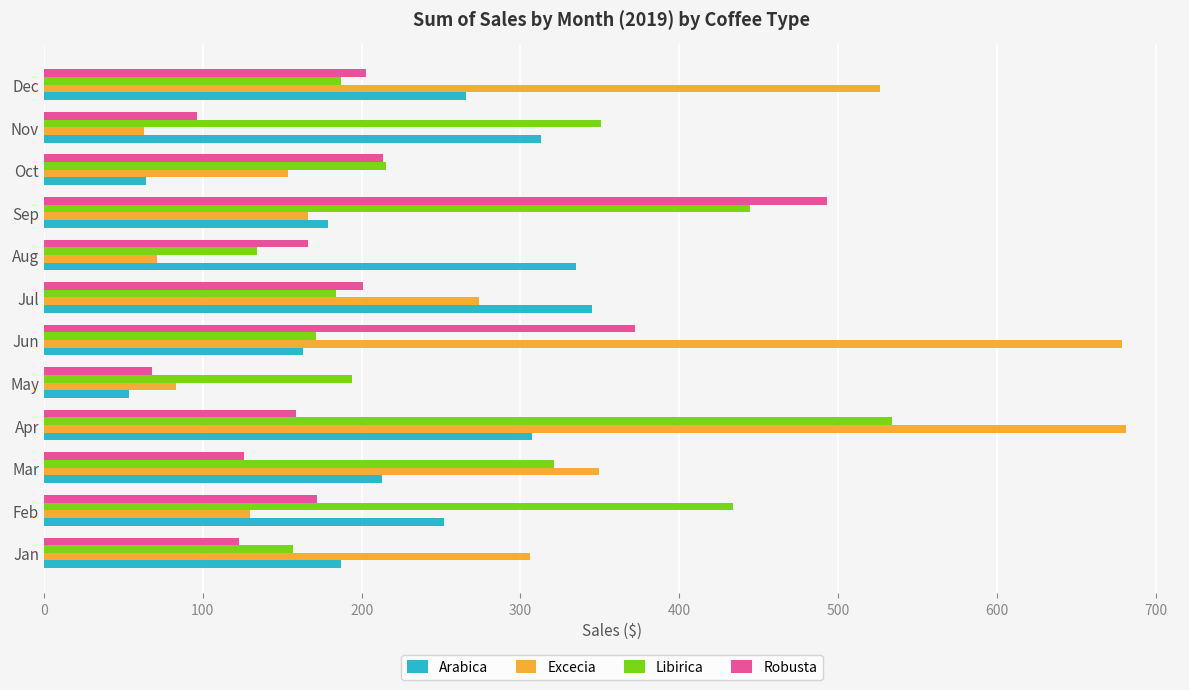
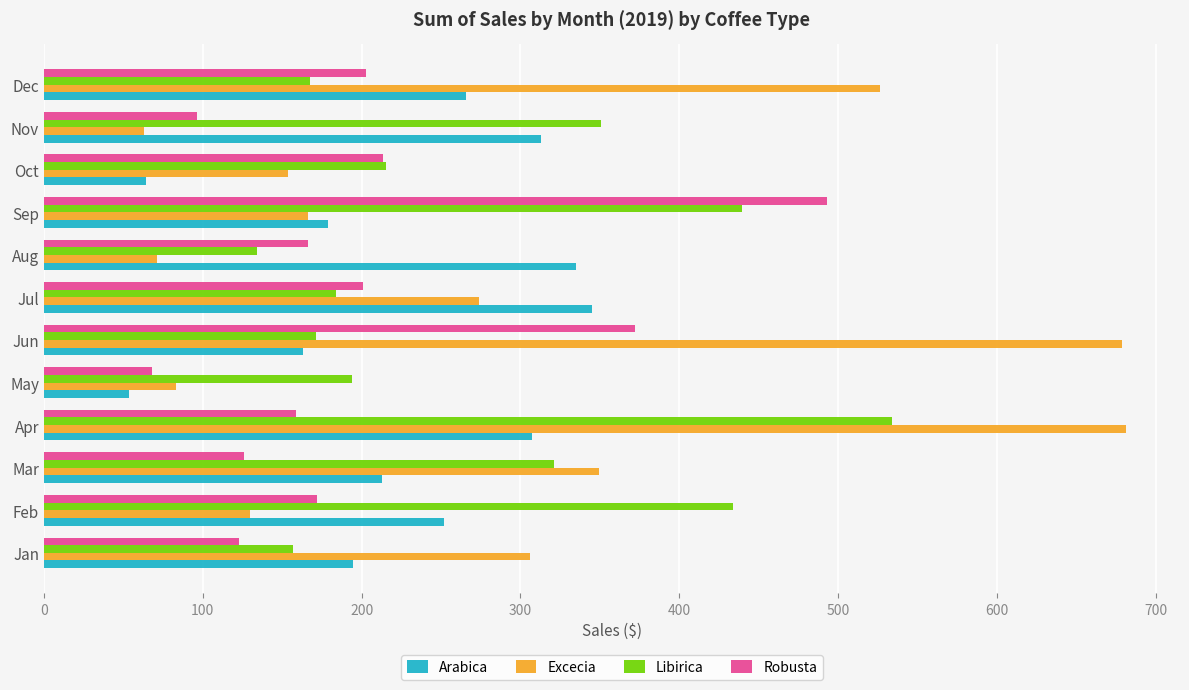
  {
    "Arabica": {
      "Dec": 266,
      "Nov": 313,
      "Oct": 64,
      "Sep": 179,
      "Aug": 335,
      "Jul": 345,
      "Jun": 163,
      "May": 54,
      "Apr": 307,
      "Mar": 213,
      "Feb": 252,
-     "Jan": 187
+     "Jan": 195
    },
    "Excecia": {
      "Dec": 527,
      "Nov": 63,
      "Oct": 154,
      "Sep": 166,
      "Aug": 71,
      "Jul": 274,
      "Jun": 678,
      "May": 83,
      "Apr": 681,
      "Mar": 349,
      "Feb": 129,
      "Jan": 306
    },
    "Libirica": {
-     "Dec": 187,
+     "Dec": 167,
      "Nov": 351,
      "Oct": 216,
-     "Sep": 445,
+     "Sep": 439,
      "Aug": 134,
      "Jul": 184,
      "Jun": 171,
      "May": 194,
      "Apr": 534,
      "Mar": 321,
      "Feb": 434,
      "Jan": 157
    },
    "Robusta": {
      "Dec": 203,
      "Nov": 96,
      "Oct": 214,
      "Sep": 493,
      "Aug": 166,
      "Jul": 201,
      "Jun": 372,
      "May": 68,
      "Apr": 159,
      "Mar": 126,
      "Feb": 172,
      "Jan": 123
    }
  }
